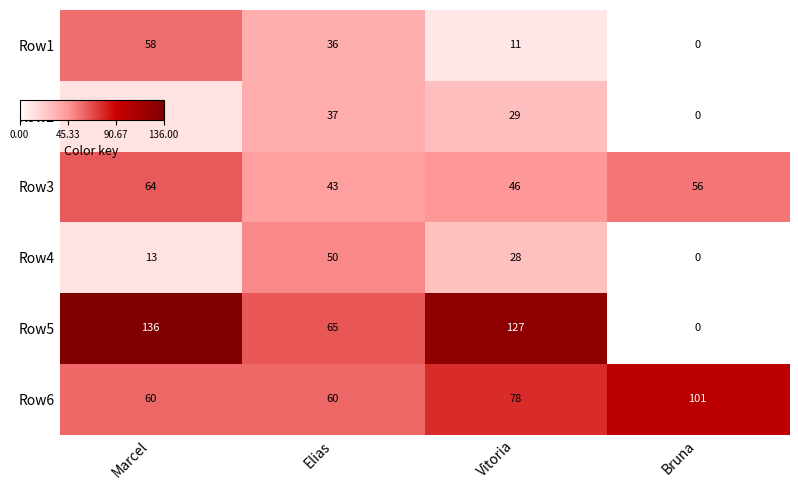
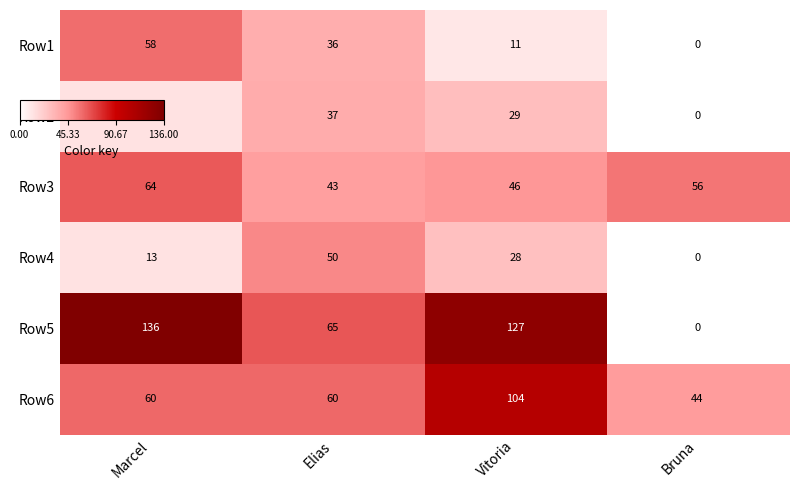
  {
    "Row1": {
      "Marcel": 58,
      "Elias": 36,
      "Vitoria": 11,
      "Bruna": 0
    },
    "Row3": {
      "Marcel": 64,
      "Elias": 43,
      "Vitoria": 46,
      "Bruna": 56
    },
    "Row4": {
      "Marcel": 13,
      "Elias": 50,
      "Vitoria": 28,
      "Bruna": 0
    },
    "Row5": {
      "Marcel": 136,
      "Elias": 65,
      "Vitoria": 127,
      "Bruna": 0
    },
    "Row6": {
      "Marcel": 60,
      "Elias": 60,
-     "Vitoria": 78,
-     "Bruna": 101
+     "Vitoria": 104,
+     "Bruna": 44
    }
  }
